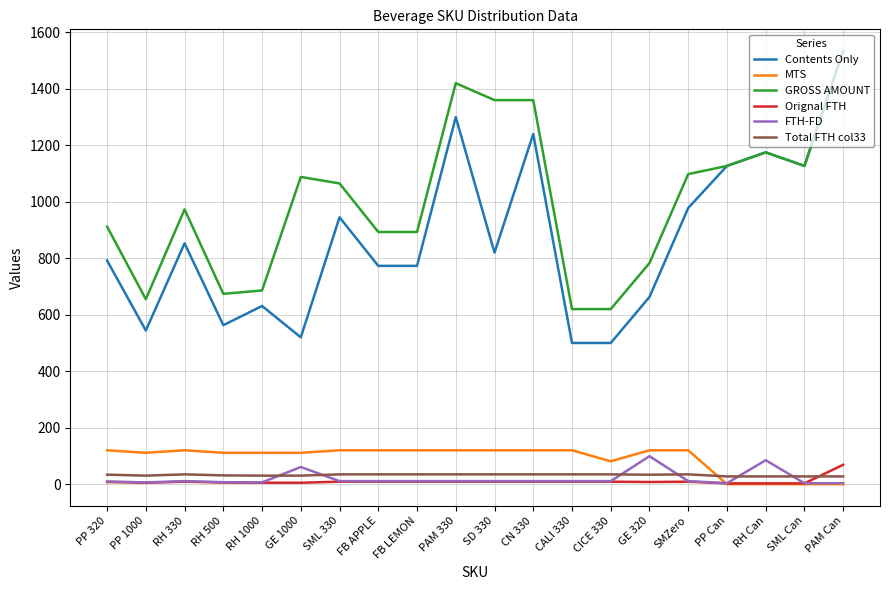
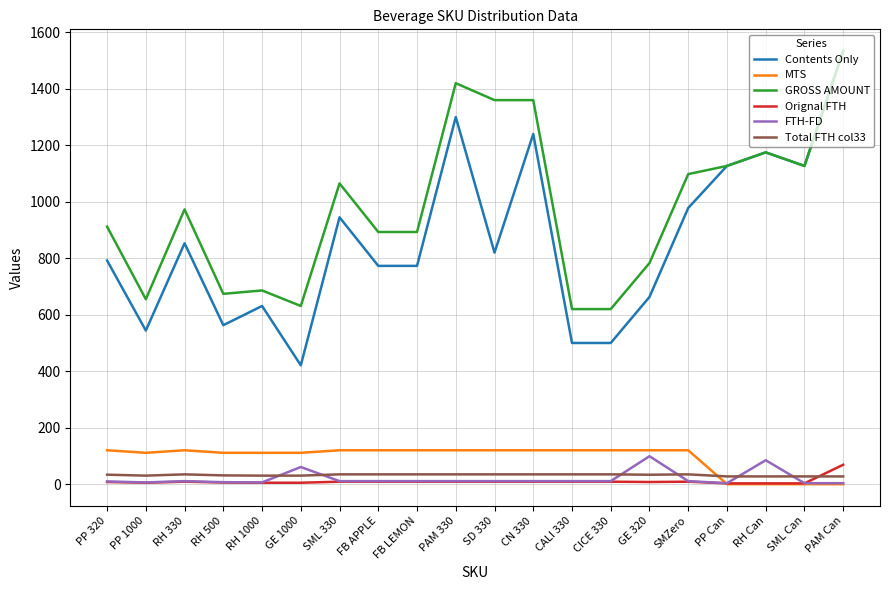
  {
    "Contents Only": {
      "PP 320": 790,
      "PP 1000": 540,
      "RH 330": 850,
      "RH 500": 560,
      "RH 1000": 630,
-     "GE 1000": 520,
+     "GE 1000": 420,
      "SML 330": 950,
      "FB APPLE": 770,
      "FB LEMON": 770,
      "PAM 330": 1300,
      "SD 330": 820,
      "CN 330": 1240,
      "CALI 330": 500,
      "CICE 330": 500,
      "GE 320": 660,
      "SMZero": 980
    },
    "MTS": {
      "PP 320": 120,
      "PP 1000": 110,
      "RH 330": 120,
      "RH 500": 110,
      "RH 1000": 110,
      "GE 1000": 110,
      "SML 330": 120,
      "FB APPLE": 120,
      "FB LEMON": 120,
      "PAM 330": 120,
      "SD 330": 120,
      "CN 330": 120,
      "CALI 330": 120,
-     "CICE 330": 80,
+     "CICE 330": 120,
      "GE 320": 120,
      "SMZero": 120
    },
    "GROSS AMOUNT": {
      "PP 320": 910,
      "PP 1000": 660,
      "RH 330": 970,
      "RH 500": 670,
      "RH 1000": 690,
-     "GE 1000": 1090,
+     "GE 1000": 630,
      "SML 330": 1070,
      "FB APPLE": 890,
      "FB LEMON": 890,
      "PAM 330": 1420,
      "SD 330": 1360,
      "CN 330": 1360,
      "CALI 330": 620,
      "CICE 330": 620,
      "GE 320": 780,
      "SMZero": 1100
    },
    "Orignal FTH": {
      "GE 1000": 10,
      "GE 320": 10,
      "PAM Can": 70
    },
    "FTH-FD": {
      "GE 1000": 60,
      "GE 320": 100,
      "RH Can": 80
    },
    "Total FTH col33": {
      "PP 320": 30,
      "PP 1000": 30,
      "RH 330": 30,
      "RH 500": 30,
      "RH 1000": 30,
      "GE 1000": 30,
      "SML 330": 30,
      "FB APPLE": 30,
      "FB LEMON": 30,
      "PAM 330": 30,
      "SD 330": 30,
      "CN 330": 30,
      "CALI 330": 30,
      "CICE 330": 30,
      "GE 320": 30,
      "SMZero": 30,
      "PP Can": 30,
      "RH Can": 30,
      "SML Can": 30,
      "PAM Can": 30
    }
  }
